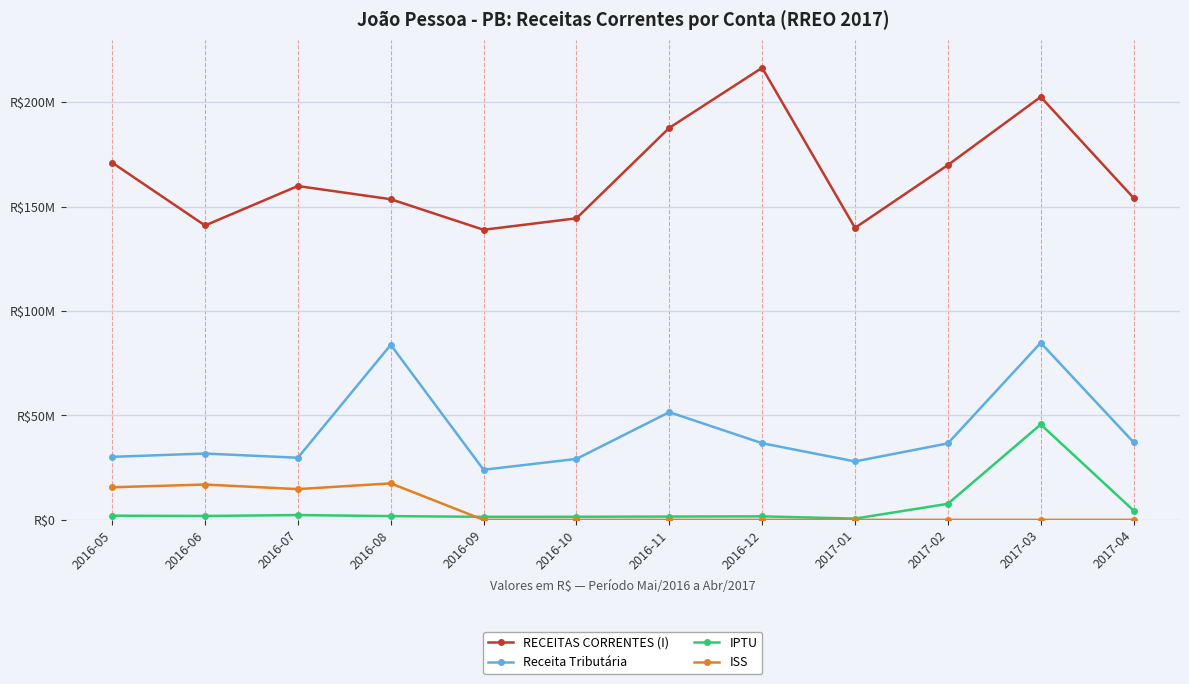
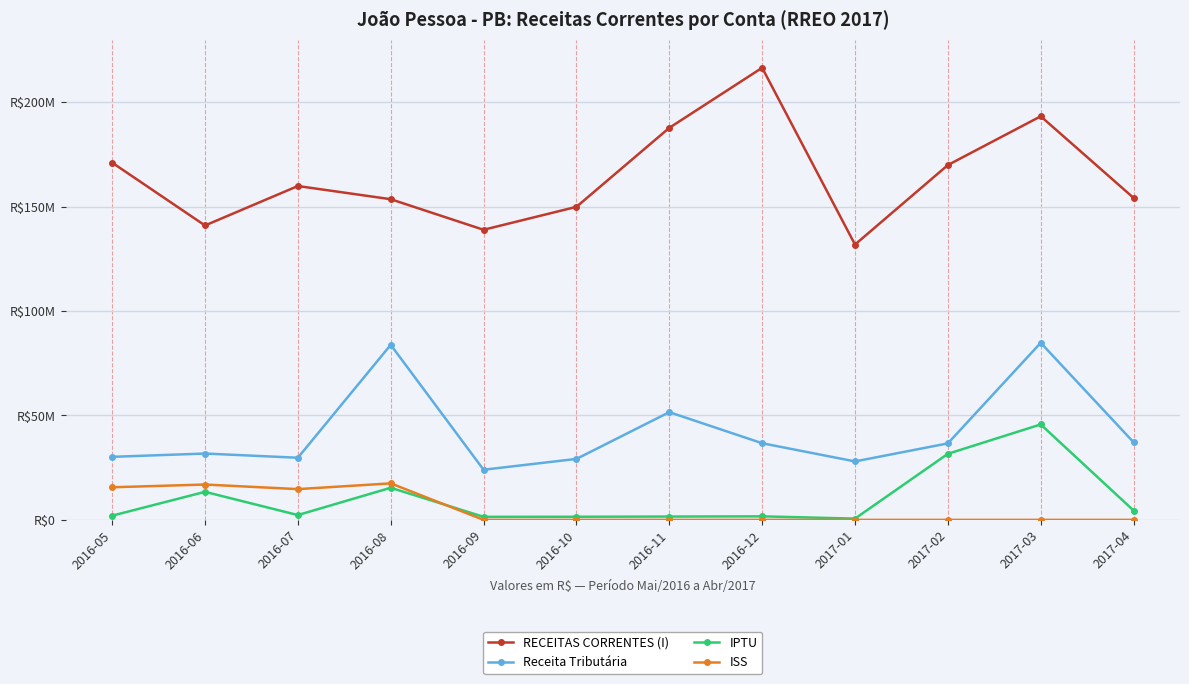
  {
    "RECEITAS CORRENTES (I)": {
      "2016-05": "R$171000000",
      "2016-06": "R$141000000",
      "2016-07": "R$160000000",
      "2016-08": "R$154000000",
      "2016-09": "R$139000000",
-     "2016-10": "R$144000000",
+     "2016-10": "R$150000000",
      "2016-11": "R$188000000",
      "2016-12": "R$217000000",
-     "2017-01": "R$140000000",
+     "2017-01": "R$132000000",
      "2017-02": "R$170000000",
-     "2017-03": "R$203000000",
+     "2017-03": "R$193000000",
      "2017-04": "R$154000000"
    },
    "Receita Tributária": {
      "2016-05": "R$30000000",
      "2016-06": "R$32000000",
      "2016-07": "R$30000000",
      "2016-08": "R$84000000",
      "2016-09": "R$24000000",
      "2016-10": "R$29000000",
      "2016-11": "R$52000000",
      "2016-12": "R$37000000",
      "2017-01": "R$28000000",
      "2017-02": "R$37000000",
      "2017-03": "R$85000000",
      "2017-04": "R$37000000"
    },
    "IPTU": {
      "2016-05": "R$2000000",
-     "2016-06": "R$2000000",
+     "2016-06": "R$13000000",
      "2016-07": "R$2000000",
-     "2016-08": "R$2000000",
+     "2016-08": "R$15000000",
      "2016-09": "R$1000000",
      "2016-10": "R$1000000",
      "2016-11": "R$2000000",
      "2016-12": "R$2000000",
-     "2017-02": "R$8000000",
+     "2017-02": "R$32000000",
      "2017-03": "R$46000000",
      "2017-04": "R$4000000"
    },
    "ISS": {
      "2016-05": "R$16000000",
      "2016-06": "R$17000000",
      "2016-07": "R$15000000",
      "2016-08": "R$17000000",
      "2016-09": "R$0",
      "2016-10": "R$0",
      "2016-11": "R$0",
      "2016-12": "R$0",
      "2017-02": "R$0",
      "2017-03": "R$0",
      "2017-04": "R$0"
    }
  }
